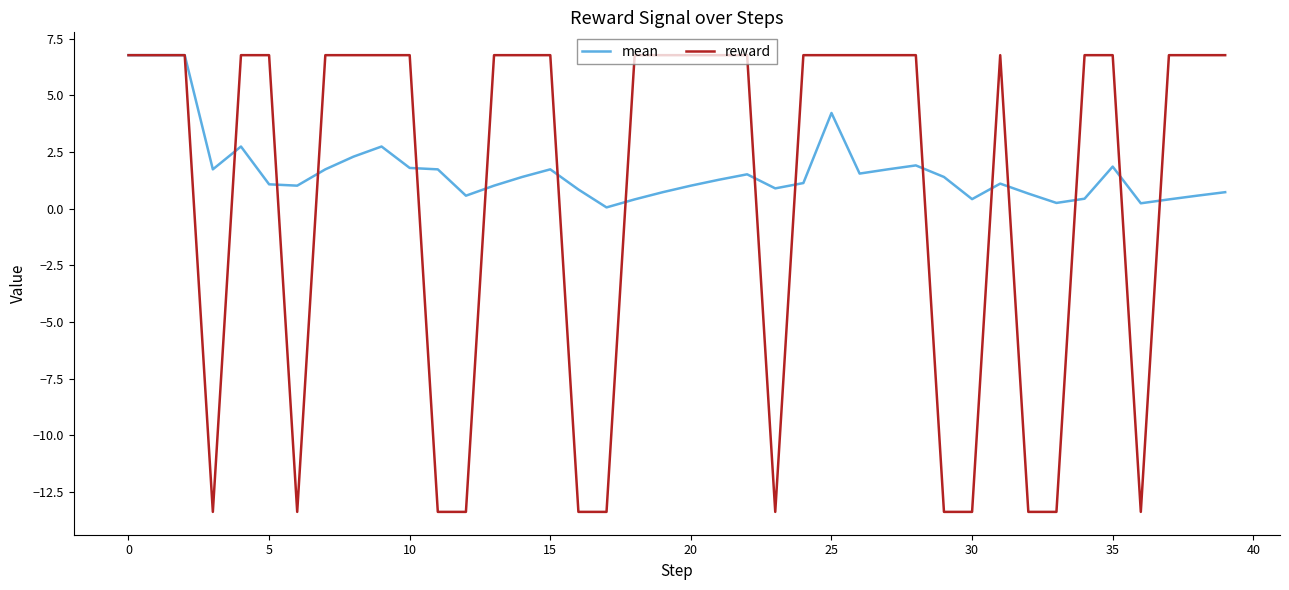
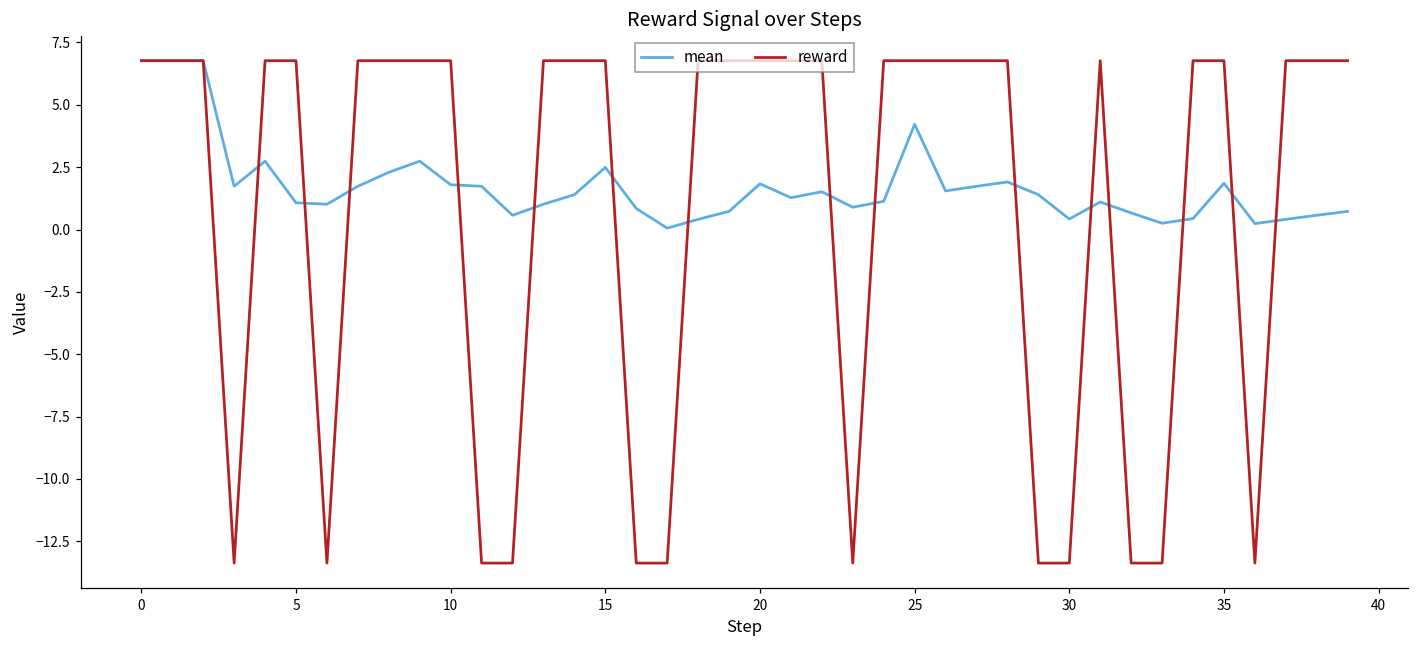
  {
    "mean": {
      "5": 1.1,
      "10": 1.8,
-     "15": 1.7,
-     "20": 1.0,
+     "15": 2.5,
+     "20": 1.8,
      "25": 4.2,
      "30": 0.4,
      "35": 1.9
    },
    "reward": {
      "5": 6.8,
      "10": 6.8,
      "15": 6.8,
      "25": 6.8,
      "30": -13.4,
      "35": 6.8
    }
  }
